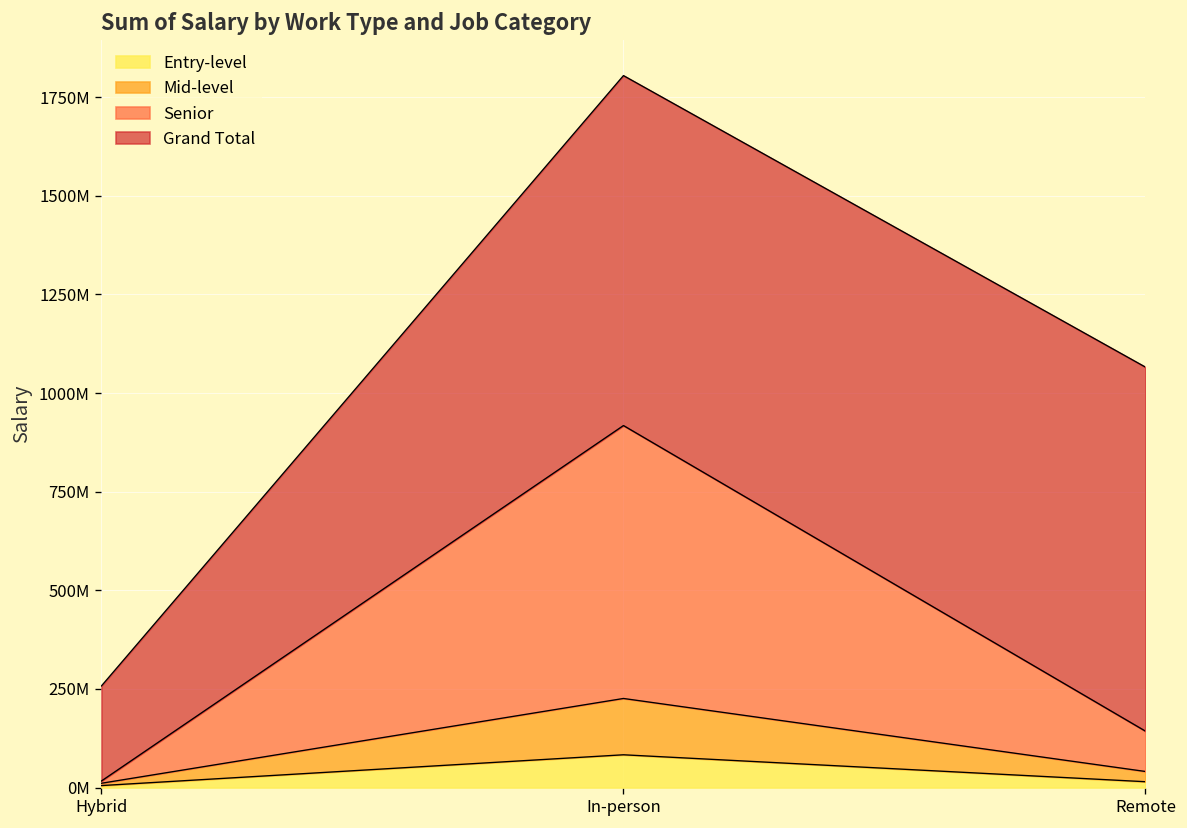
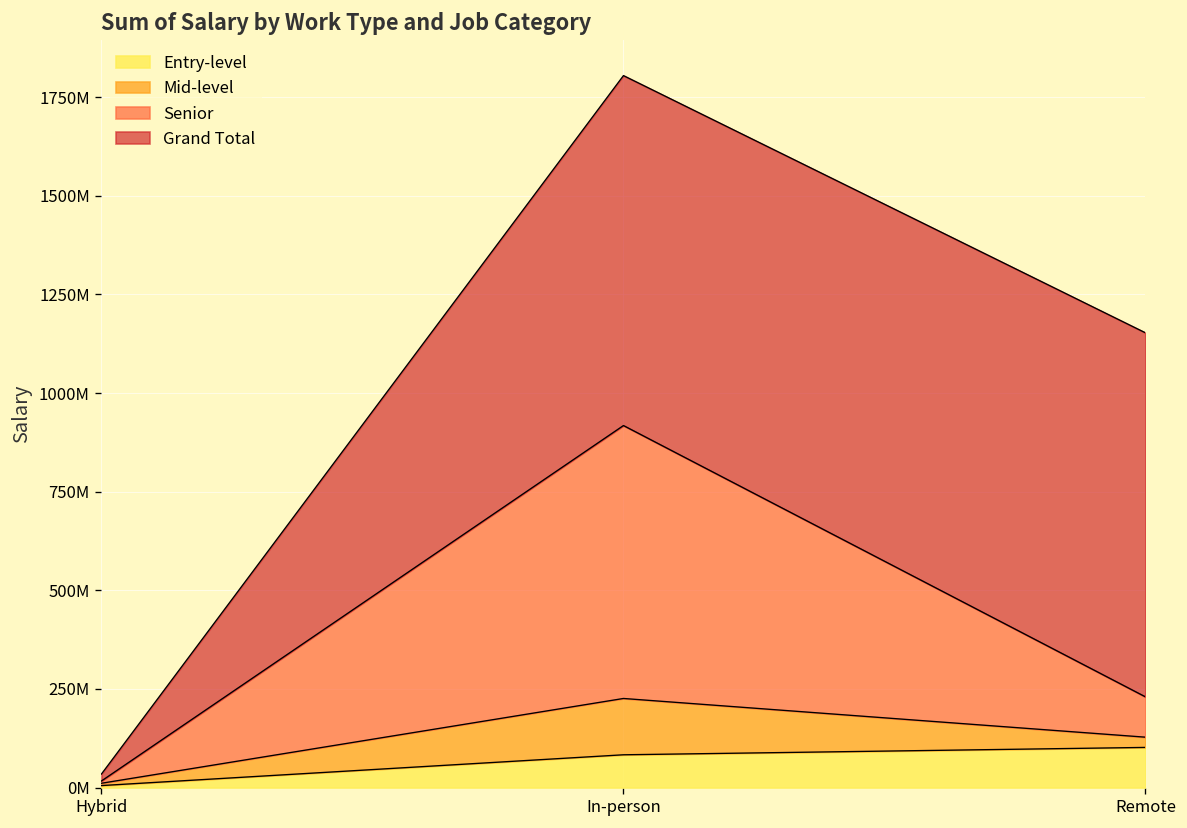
  {
    "Entry-level": {
      "In-person": 80000000,
-     "Remote": 10000000
+     "Remote": 100000000
    },
    "Mid-level": {
      "In-person": 140000000,
      "Remote": 30000000
    },
    "Senior": {
      "In-person": 690000000,
      "Remote": 100000000
    },
    "Grand Total": {
-     "Hybrid": 240000000,
+     "Hybrid": 20000000,
      "In-person": 890000000,
      "Remote": 920000000
    }
  }
